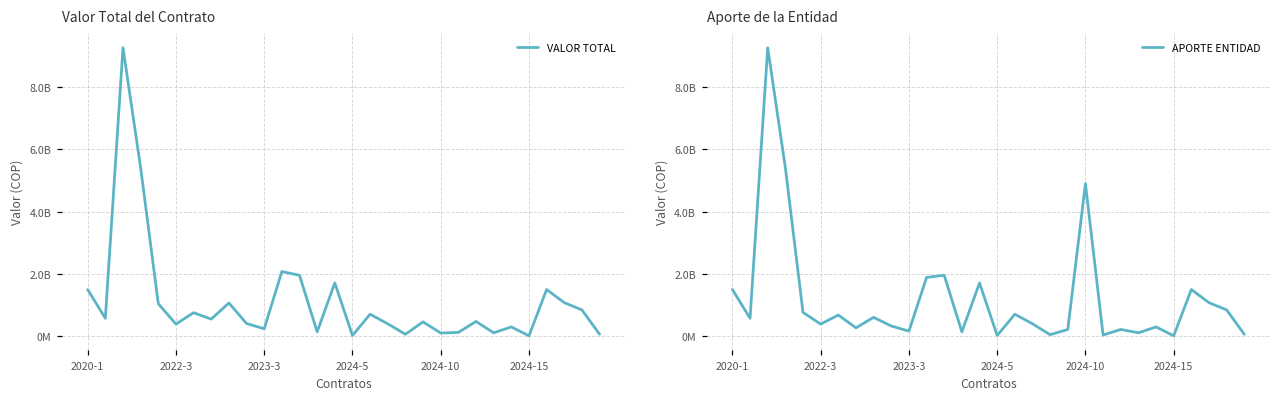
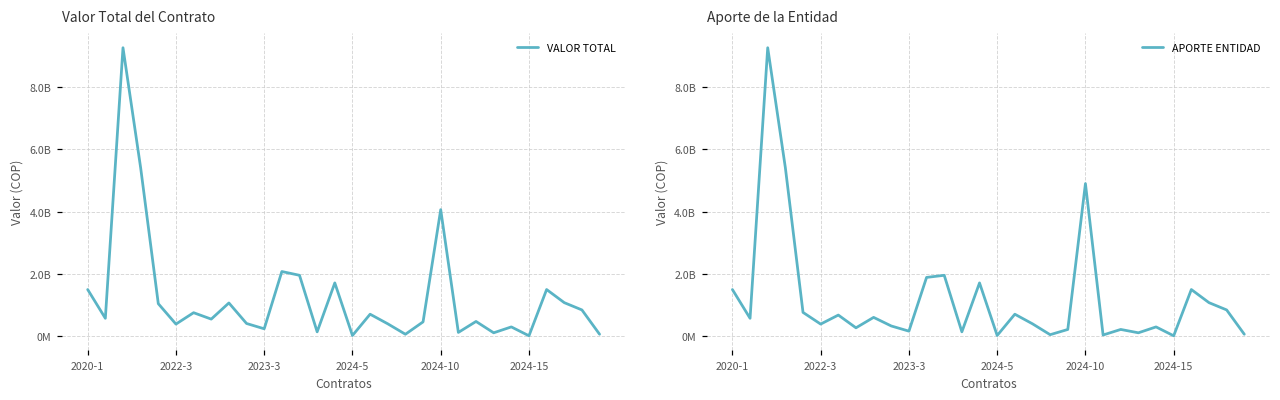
  {
    "Valor Total del Contrato": {
      "2020-1": 1500000000,
      "2022-3": 400000000,
      "2023-3": 200000000,
      "2024-5": 0,
-     "2024-10": 100000000,
+     "2024-10": 4100000000,
      "2024-15": 0
    },
    "Aporte de la Entidad": {
      "2020-1": 1500000000,
      "2022-3": 400000000,
      "2023-3": 200000000,
      "2024-5": 0,
      "2024-10": 4900000000,
      "2024-15": 0
    }
  }
